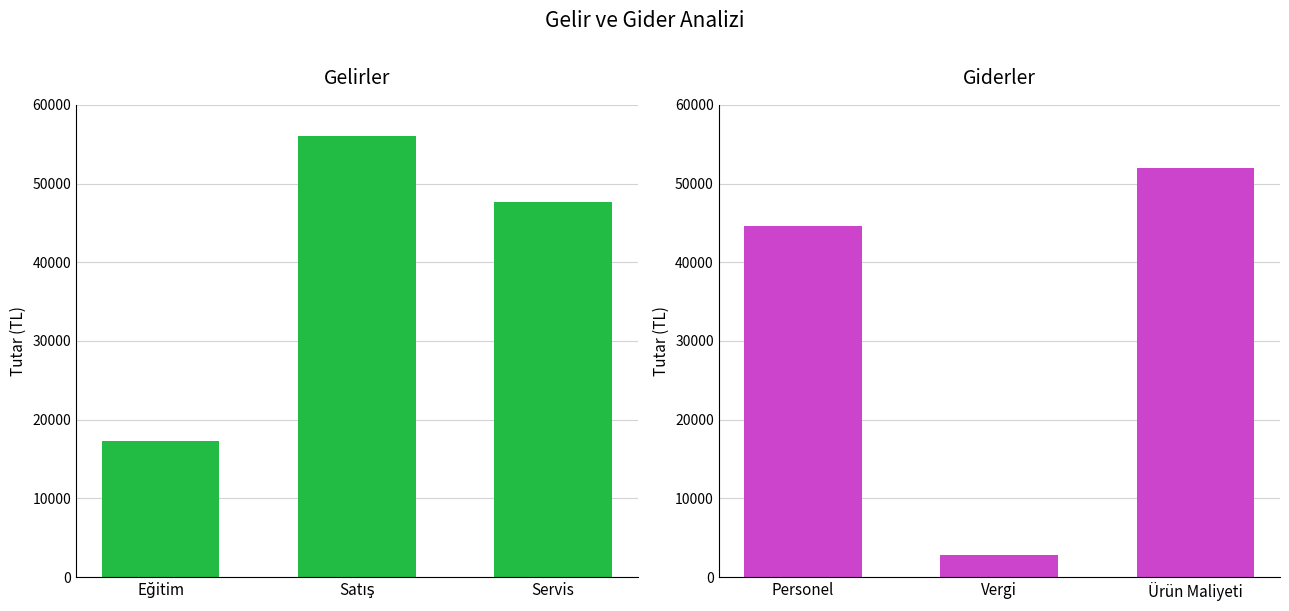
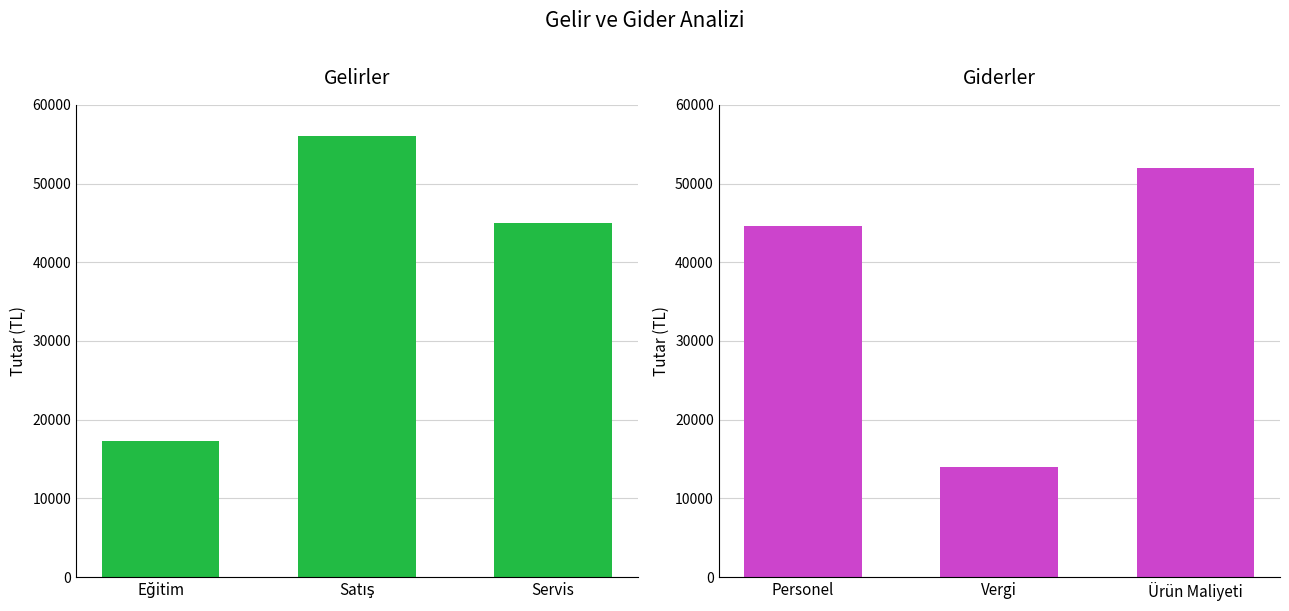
  {
    "Gelirler": {
      "Eğitim": 17000,
      "Satış": 56000,
-     "Servis": 48000
+     "Servis": 45000
    },
    "Giderler": {
      "Personel": 45000,
-     "Vergi": 3000,
+     "Vergi": 14000,
      "Ürün Maliyeti": 52000
    }
  }
